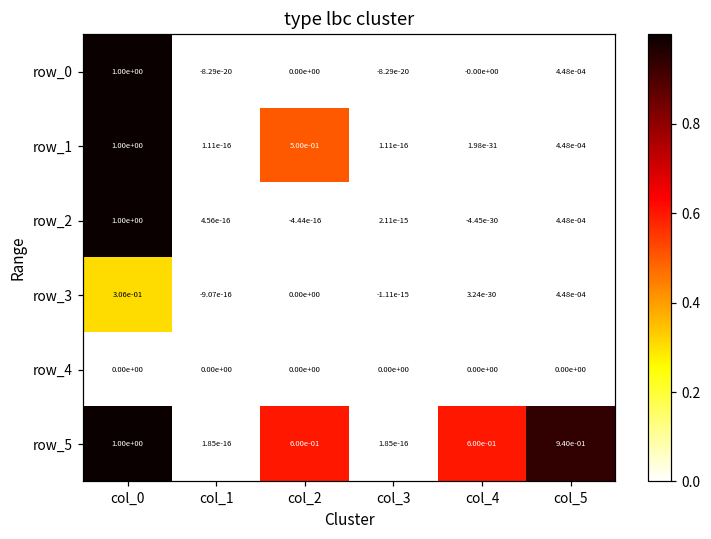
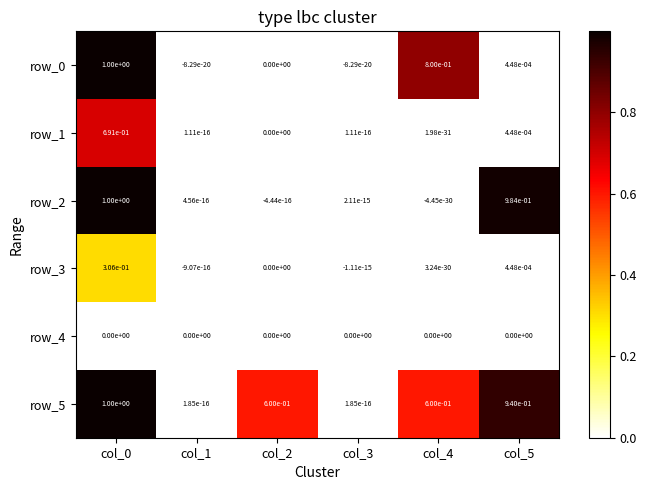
  {
    "row_0": {
      "col_0": "1.00e+00",
      "col_1": "-8.29e-20",
      "col_2": "0.00e+00",
      "col_3": "-8.29e-20",
-     "col_4": "-0.00e+00",
+     "col_4": "8.00e-01",
      "col_5": "4.48e-04"
    },
    "row_1": {
-     "col_0": "1.00e+00",
+     "col_0": "6.91e-01",
      "col_1": "1.11e-16",
-     "col_2": "5.00e-01",
+     "col_2": "0.00e+00",
      "col_3": "1.11e-16",
      "col_4": "1.98e-31",
      "col_5": "4.48e-04"
    },
    "row_2": {
      "col_0": "1.00e+00",
      "col_1": "4.56e-16",
      "col_2": "-4.44e-16",
      "col_3": "2.11e-15",
      "col_4": "-4.45e-30",
-     "col_5": "4.48e-04"
+     "col_5": "9.84e-01"
    },
    "row_3": {
      "col_0": "3.06e-01",
      "col_1": "-9.07e-16",
      "col_2": "0.00e+00",
      "col_3": "-1.11e-15",
      "col_4": "3.24e-30",
      "col_5": "4.48e-04"
    },
    "row_4": {
      "col_0": "0.00e+00",
      "col_1": "0.00e+00",
      "col_2": "0.00e+00",
      "col_3": "0.00e+00",
      "col_4": "0.00e+00",
      "col_5": "0.00e+00"
    },
    "row_5": {
      "col_0": "1.00e+00",
      "col_1": "1.85e-16",
      "col_2": "6.00e-01",
      "col_3": "1.85e-16",
      "col_4": "6.00e-01",
      "col_5": "9.40e-01"
    }
  }
